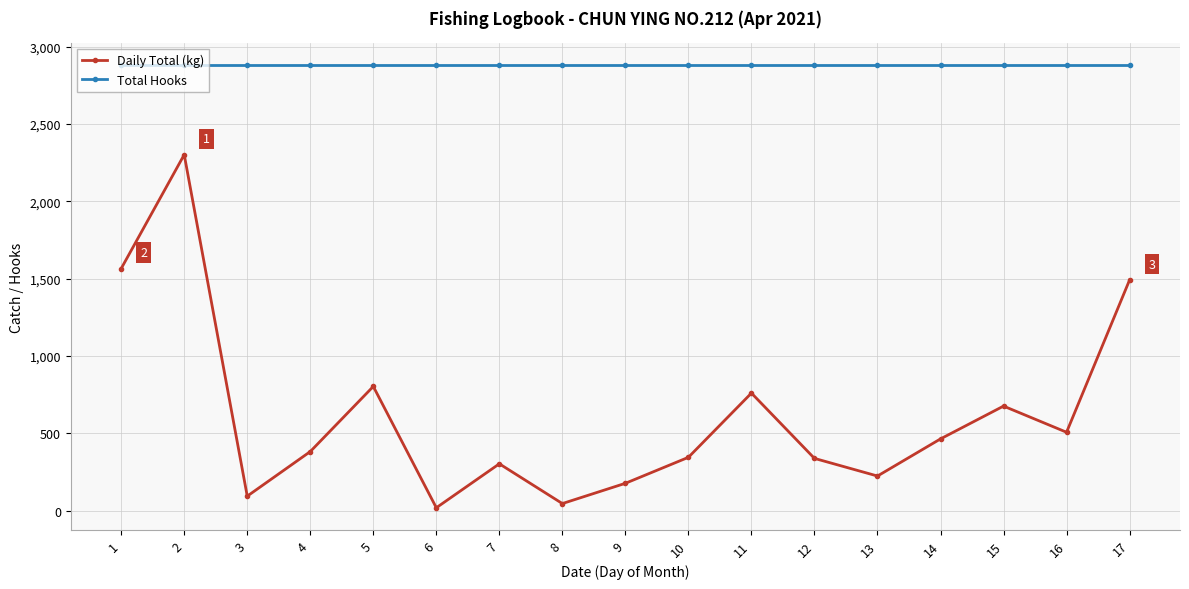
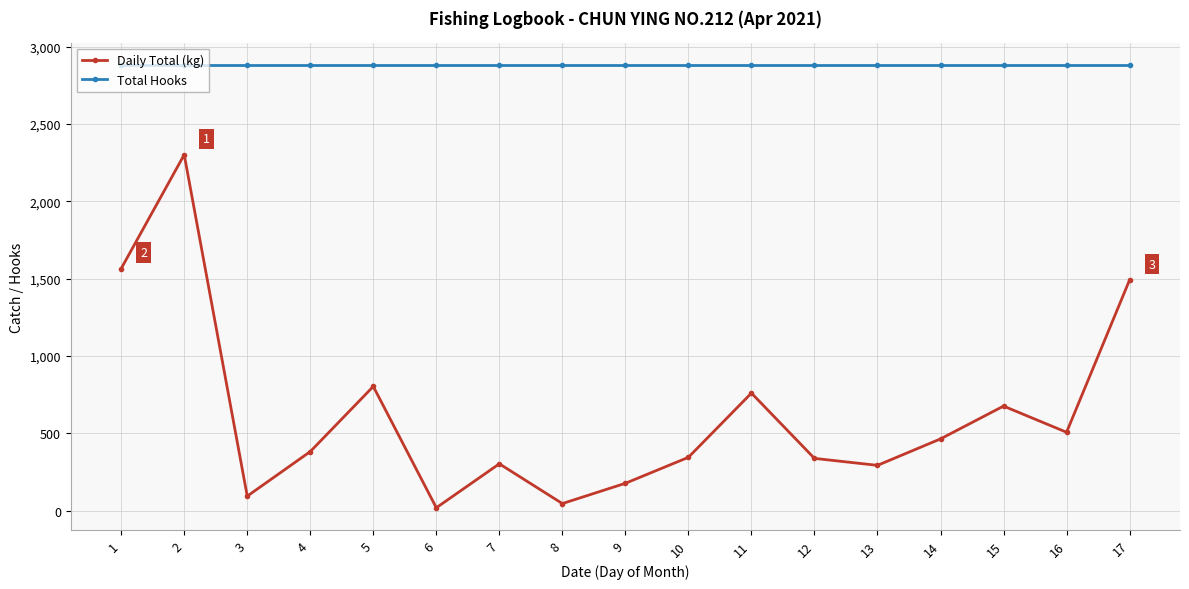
  {
    "Daily Total (kg)": {
      "3": "90",
      "4": "380",
      "5": "800",
      "6": "20",
      "7": "300",
      "8": "50",
      "9": "180",
      "10": "350",
      "11": "760",
      "12": "340",
-     "13": "220",
+     "13": "290",
      "14": "460",
      "15": "680",
      "16": "510"
    },
    "Total Hooks": {
      "3": "2,880",
      "4": "2,880",
      "5": "2,880",
      "6": "2,880",
      "7": "2,880",
      "8": "2,880",
      "9": "2,880",
      "10": "2,880",
      "11": "2,880",
      "12": "2,880",
      "13": "2,880",
      "14": "2,880",
      "15": "2,880",
      "16": "2,880",
      "17": "2,880"
    }
  }
